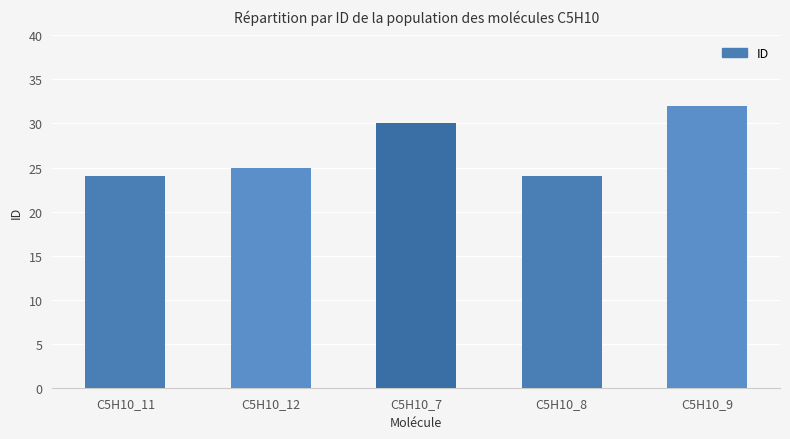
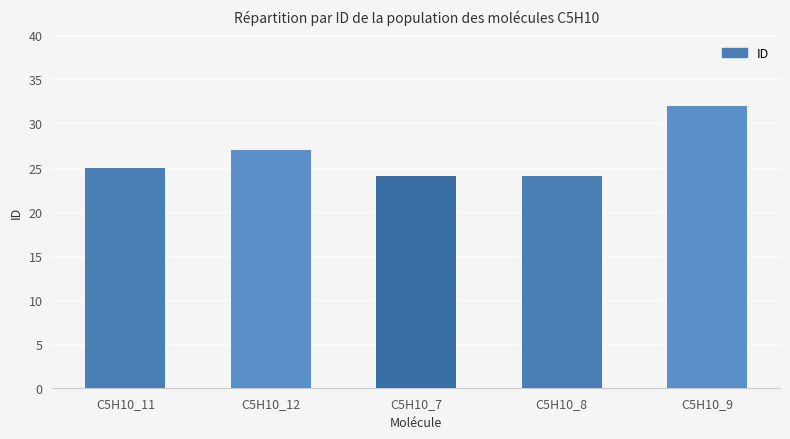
  {
-   "C5H10_11": 24,
-   "C5H10_12": 25,
-   "C5H10_7": 30,
+   "C5H10_11": 25,
+   "C5H10_12": 27,
+   "C5H10_7": 24,
    "C5H10_8": 24,
    "C5H10_9": 32
  }
